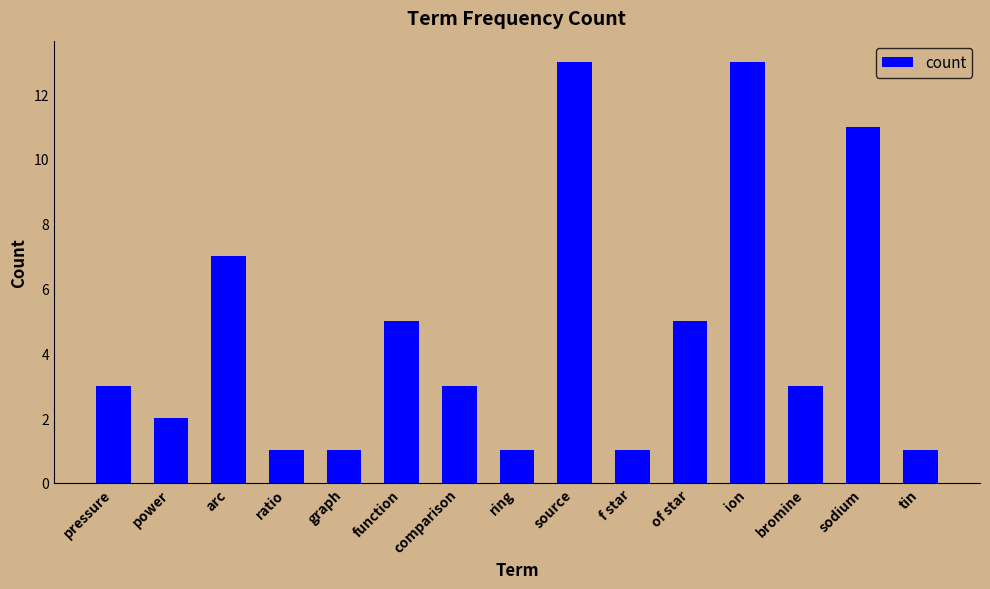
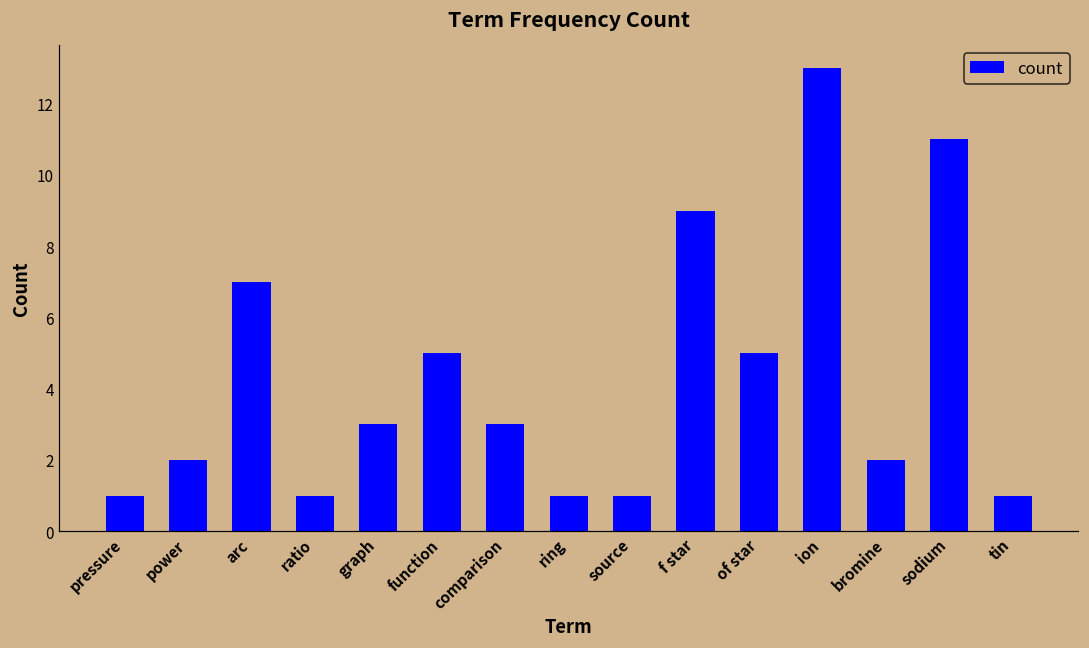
  {
-   "pressure": 3,
+   "pressure": 1,
    "power": 2,
    "arc": 7,
    "ratio": 1,
-   "graph": 1,
+   "graph": 3,
    "function": 5,
    "comparison": 3,
    "ring": 1,
-   "source": 13,
-   "f star": 1,
+   "source": 1,
+   "f star": 9,
    "of star": 5,
    "ion": 13,
-   "bromine": 3,
+   "bromine": 2,
    "sodium": 11,
    "tin": 1
  }
